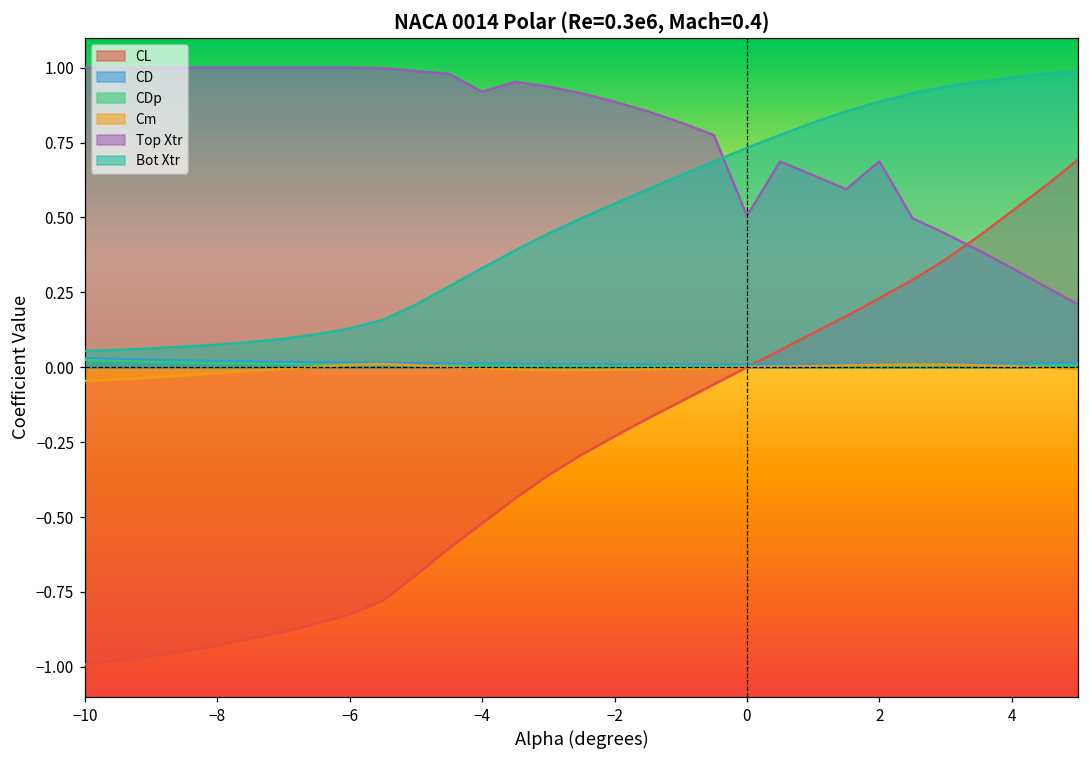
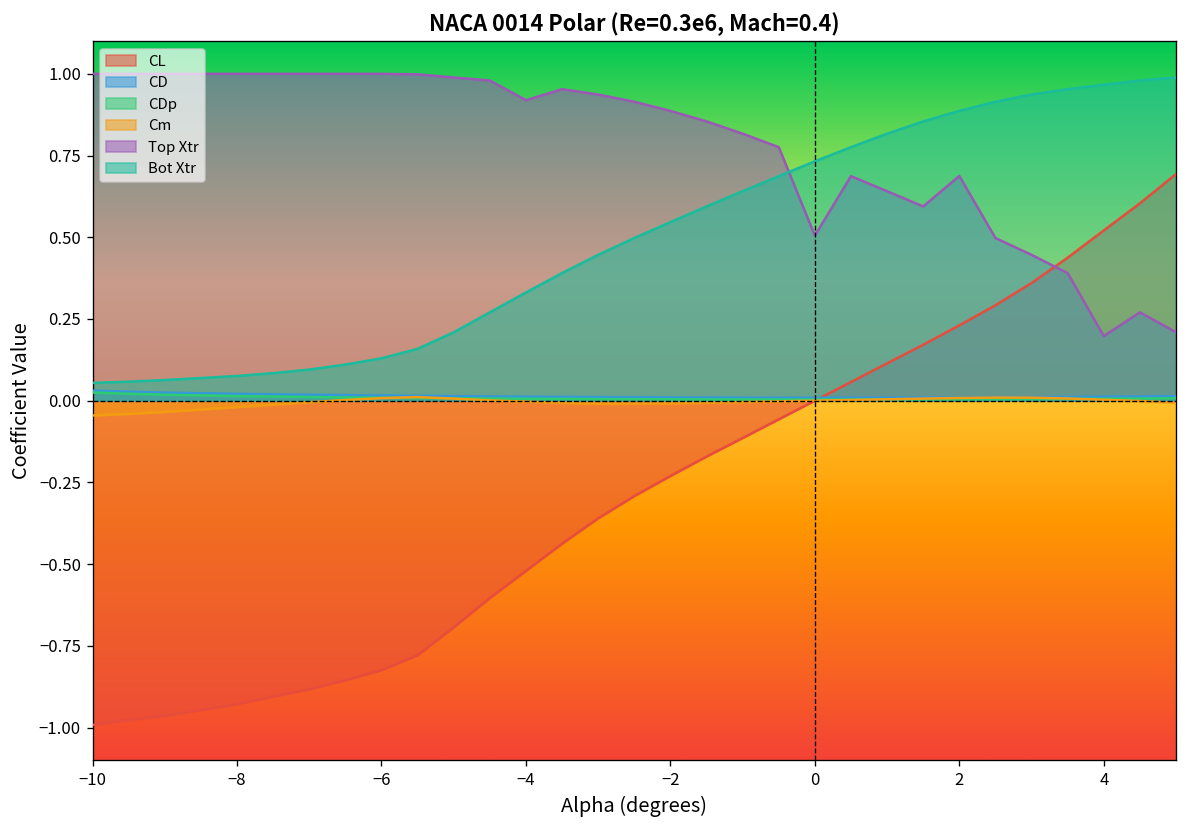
  {
    "Top Xtr": {
      "−10": 1.00,
      "−8": 1.00,
      "−6": 1.00,
      "−4": 0.92,
      "−2": 0.89,
      "0": 0.51,
      "2": 0.69,
-     "4": 0.33
+     "4": 0.20
    }
  }
